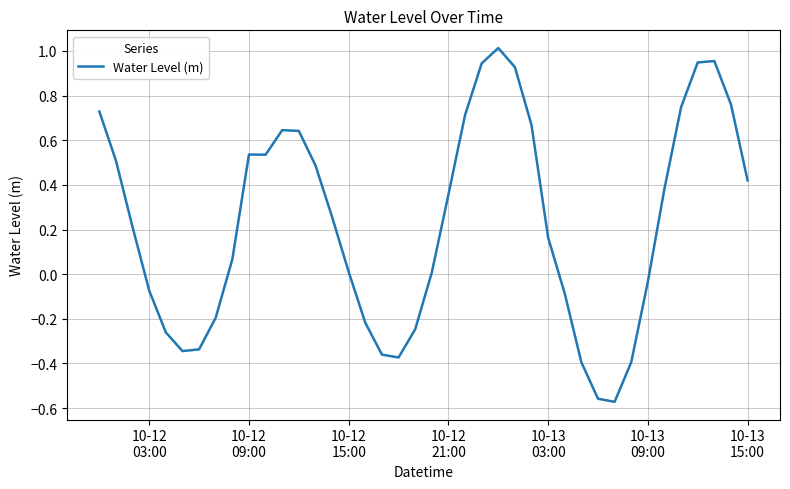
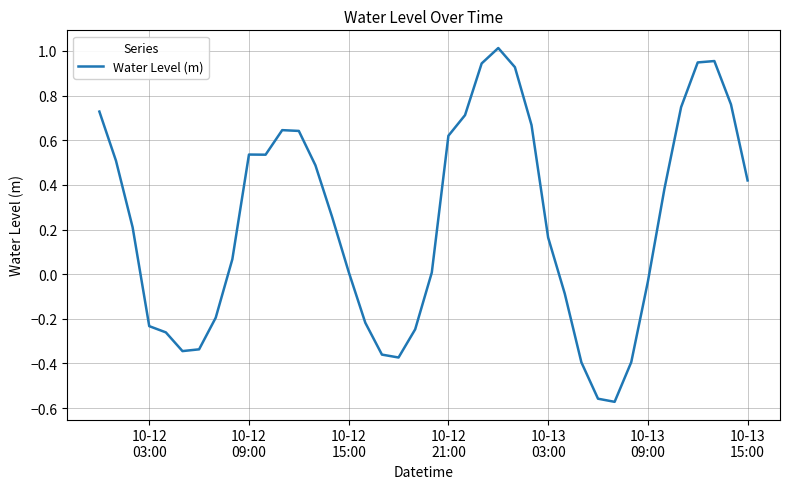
  {
-   "10-12 03:00": -0.07,
+   "10-12 03:00": -0.23,
    "10-12 09:00": 0.54,
    "10-12 15:00": 0.01,
-   "10-12 21:00": 0.36,
+   "10-12 21:00": 0.62,
    "10-13 03:00": 0.16,
    "10-13 09:00": -0.03,
    "10-13 15:00": 0.42
  }
